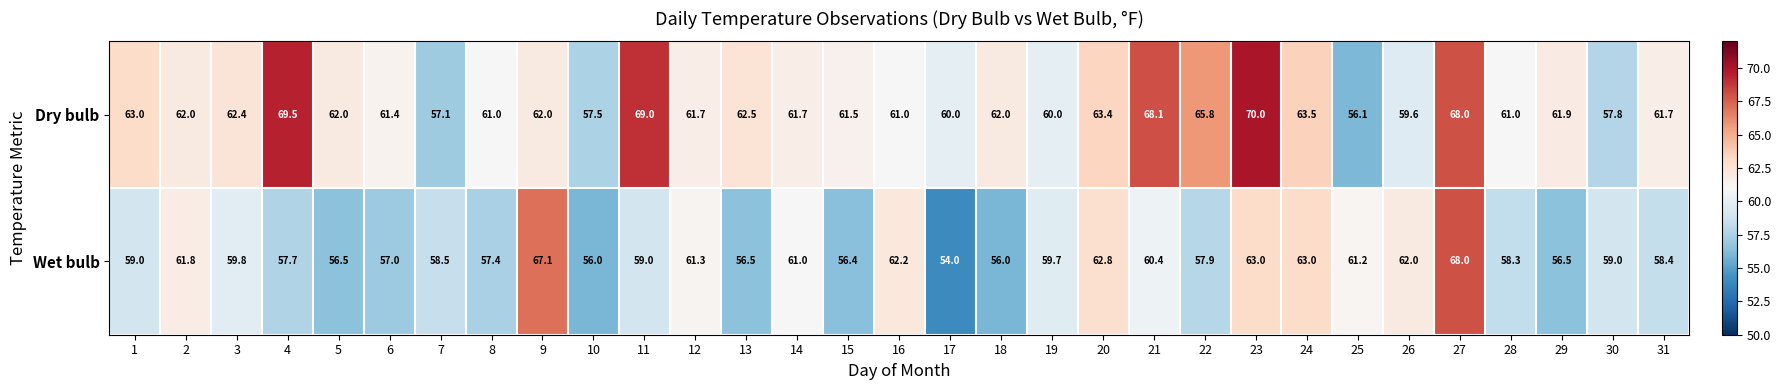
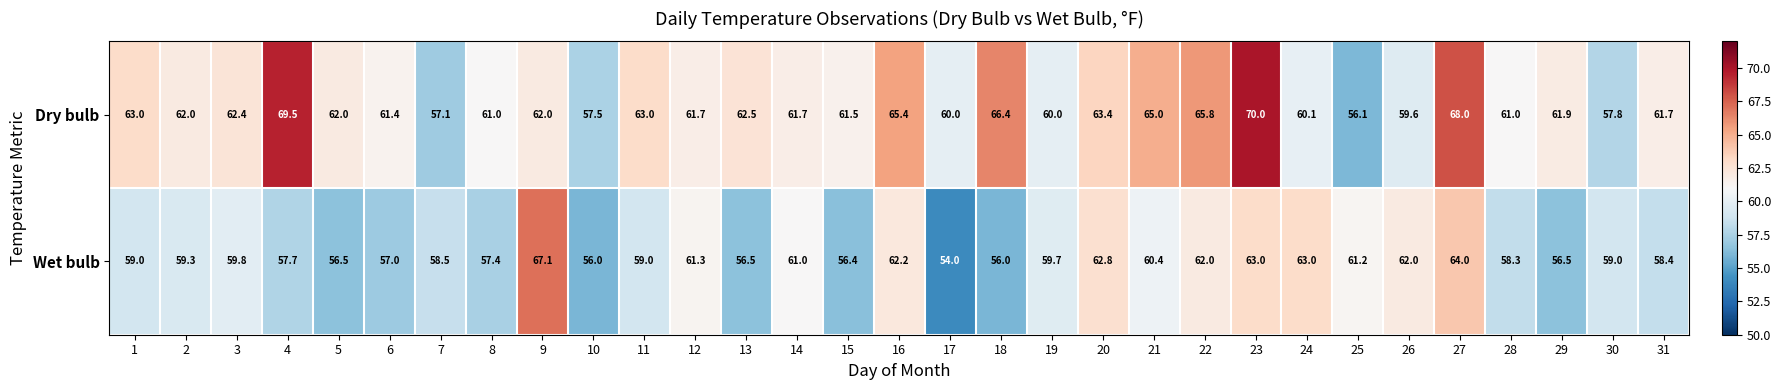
  {
    "Dry bulb": {
      "1": 63.0,
      "2": 62.0,
      "3": 62.4,
      "4": 69.5,
      "5": 62.0,
      "6": 61.4,
      "7": 57.1,
      "8": 61.0,
      "9": 62.0,
      "10": 57.5,
-     "11": 69.0,
+     "11": 63.0,
      "12": 61.7,
      "13": 62.5,
      "14": 61.7,
      "15": 61.5,
-     "16": 61.0,
+     "16": 65.4,
      "17": 60.0,
-     "18": 62.0,
+     "18": 66.4,
      "19": 60.0,
      "20": 63.4,
-     "21": 68.1,
+     "21": 65.0,
      "22": 65.8,
      "23": 70.0,
-     "24": 63.5,
+     "24": 60.1,
      "25": 56.1,
      "26": 59.6,
      "27": 68.0,
      "28": 61.0,
      "29": 61.9,
      "30": 57.8,
      "31": 61.7
    },
    "Wet bulb": {
      "1": 59.0,
-     "2": 61.8,
+     "2": 59.3,
      "3": 59.8,
      "4": 57.7,
      "5": 56.5,
      "6": 57.0,
      "7": 58.5,
      "8": 57.4,
      "9": 67.1,
      "10": 56.0,
      "11": 59.0,
      "12": 61.3,
      "13": 56.5,
      "14": 61.0,
      "15": 56.4,
      "16": 62.2,
      "17": 54.0,
      "18": 56.0,
      "19": 59.7,
      "20": 62.8,
      "21": 60.4,
-     "22": 57.9,
+     "22": 62.0,
      "23": 63.0,
      "24": 63.0,
      "25": 61.2,
      "26": 62.0,
-     "27": 68.0,
+     "27": 64.0,
      "28": 58.3,
      "29": 56.5,
      "30": 59.0,
      "31": 58.4
    }
  }
